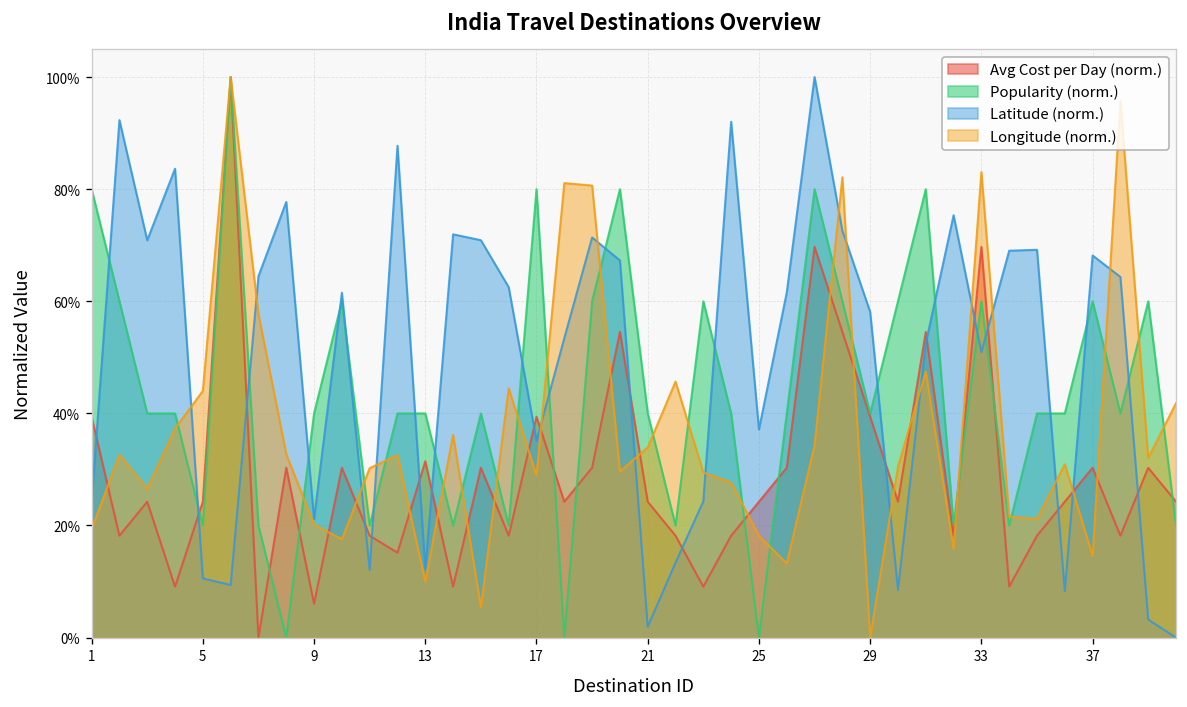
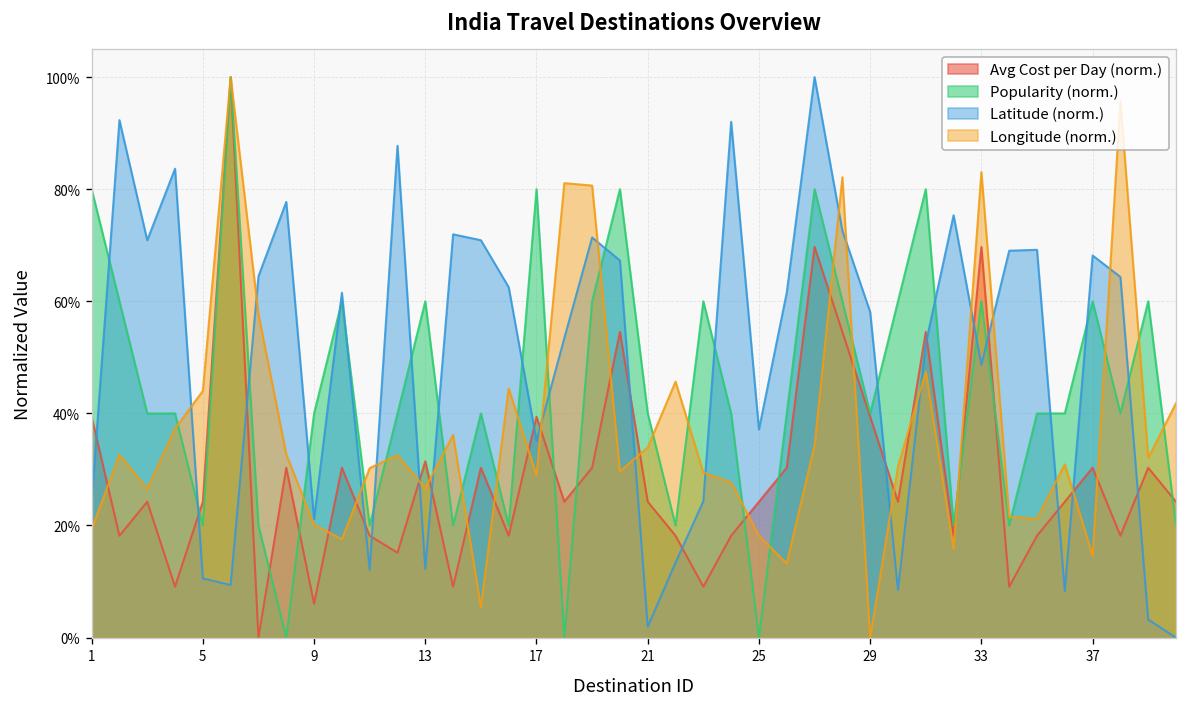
  {
    "Avg Cost per Day (norm.)": {
      "1": "39%",
      "5": "24%",
      "9": "6%",
      "13": "31%",
      "17": "39%",
      "21": "24%",
      "25": "24%",
      "29": "39%",
      "33": "70%",
      "37": "30%"
    },
    "Popularity (norm.)": {
      "1": "80%",
      "5": "20%",
      "9": "40%",
-     "13": "40%",
+     "13": "60%",
      "17": "80%",
      "21": "40%",
      "25": "0%",
      "29": "40%",
      "33": "60%",
      "37": "60%"
    },
    "Latitude (norm.)": {
      "1": "24%",
      "5": "11%",
      "9": "21%",
      "13": "12%",
      "17": "35%",
      "21": "2%",
      "25": "37%",
      "29": "58%",
-     "33": "51%",
+     "33": "49%",
      "37": "68%"
    },
    "Longitude (norm.)": {
      "1": "19%",
      "5": "44%",
      "9": "20%",
-     "13": "10%",
+     "13": "27%",
      "17": "29%",
      "21": "34%",
      "25": "18%",
      "29": "0%",
      "33": "83%",
      "37": "15%"
    }
  }
